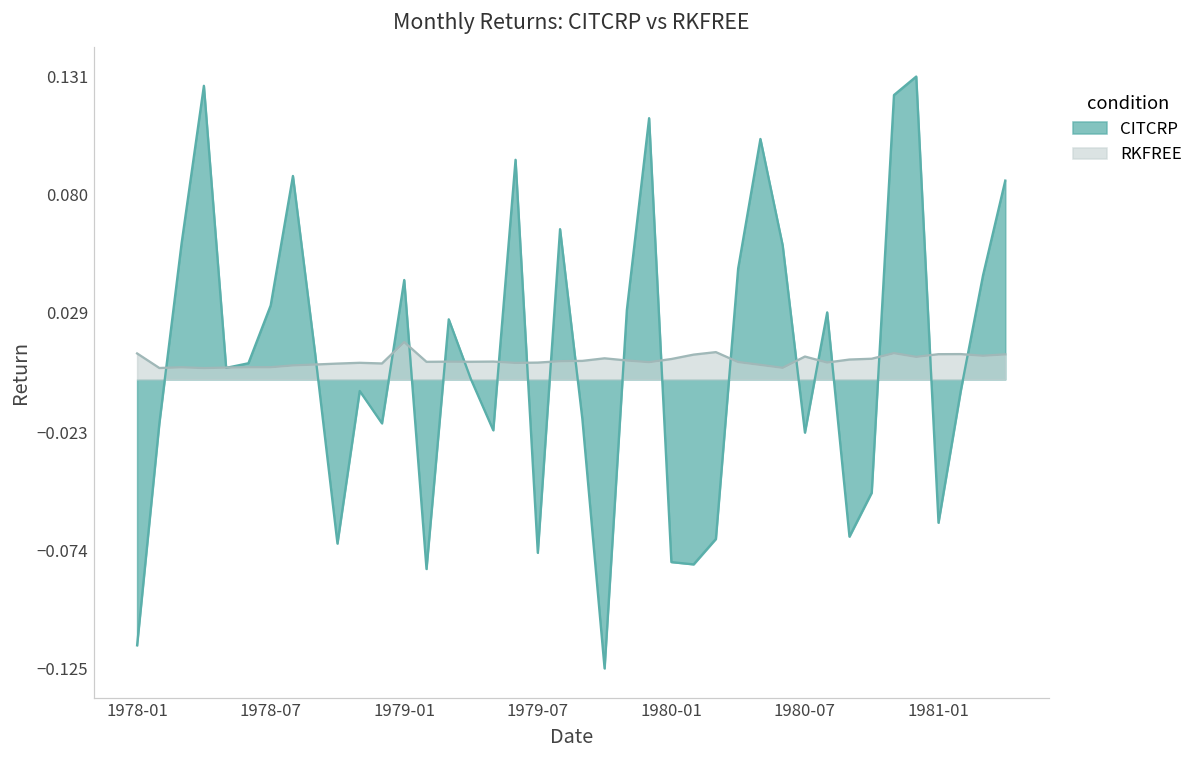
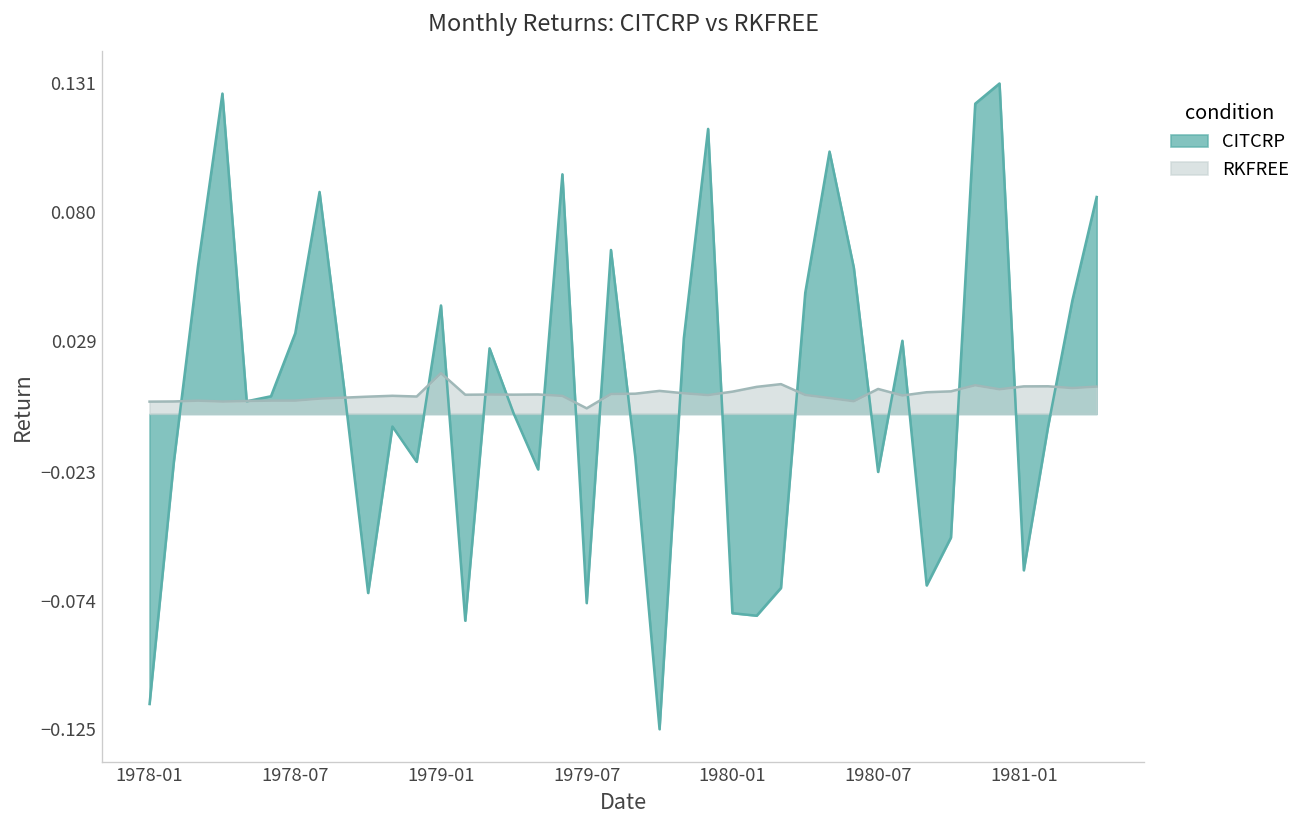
  {
    "RKFREE": {
-     "1978-01": 0.011,
+     "1978-01": 0.005,
      "1978-07": 0.005,
      "1979-01": 0.016,
-     "1979-07": 0.007,
+     "1979-07": 0.002,
      "1980-01": 0.009,
      "1980-07": 0.010,
      "1981-01": 0.011
    }
  }
